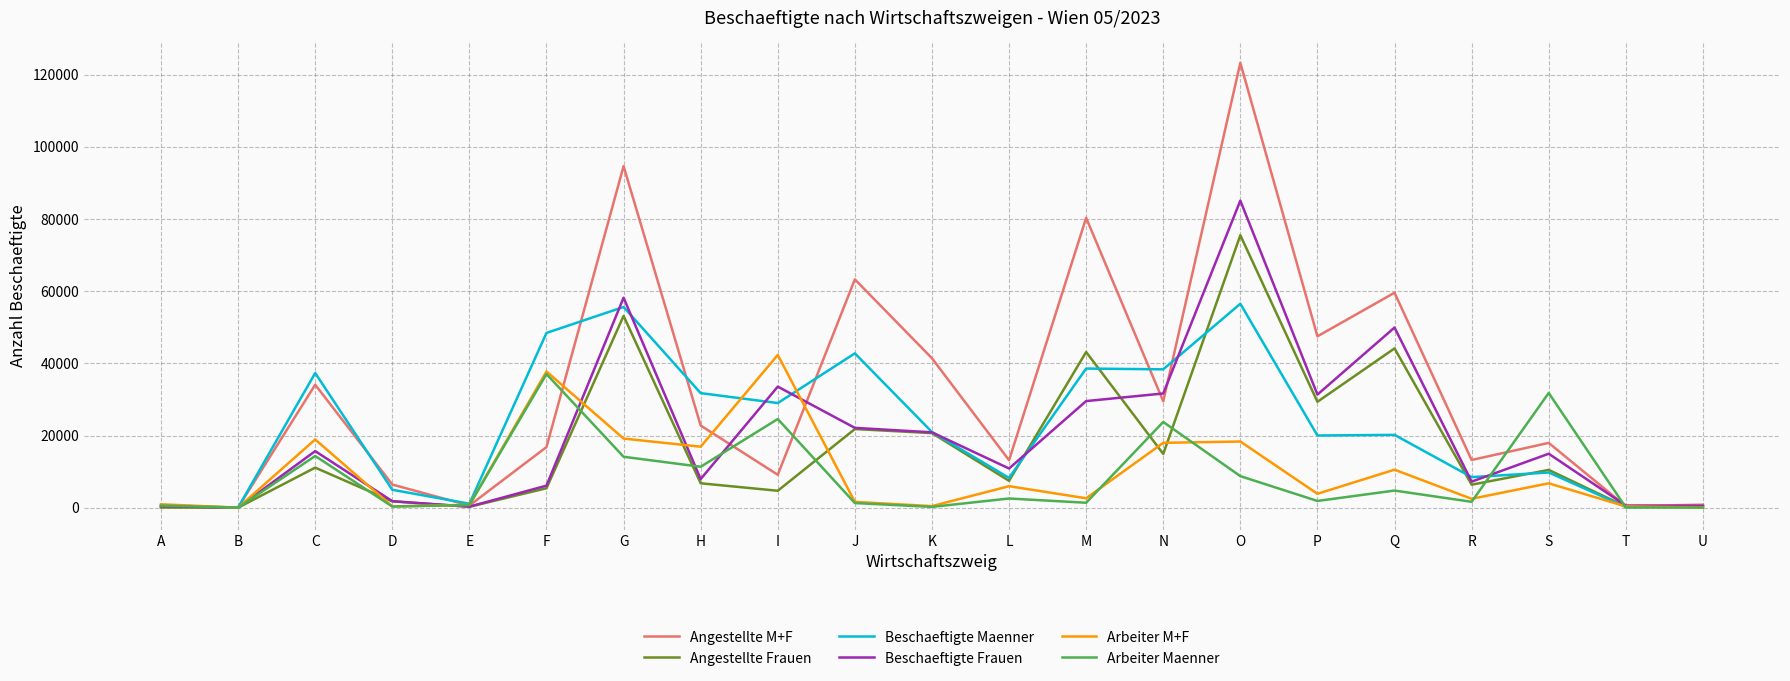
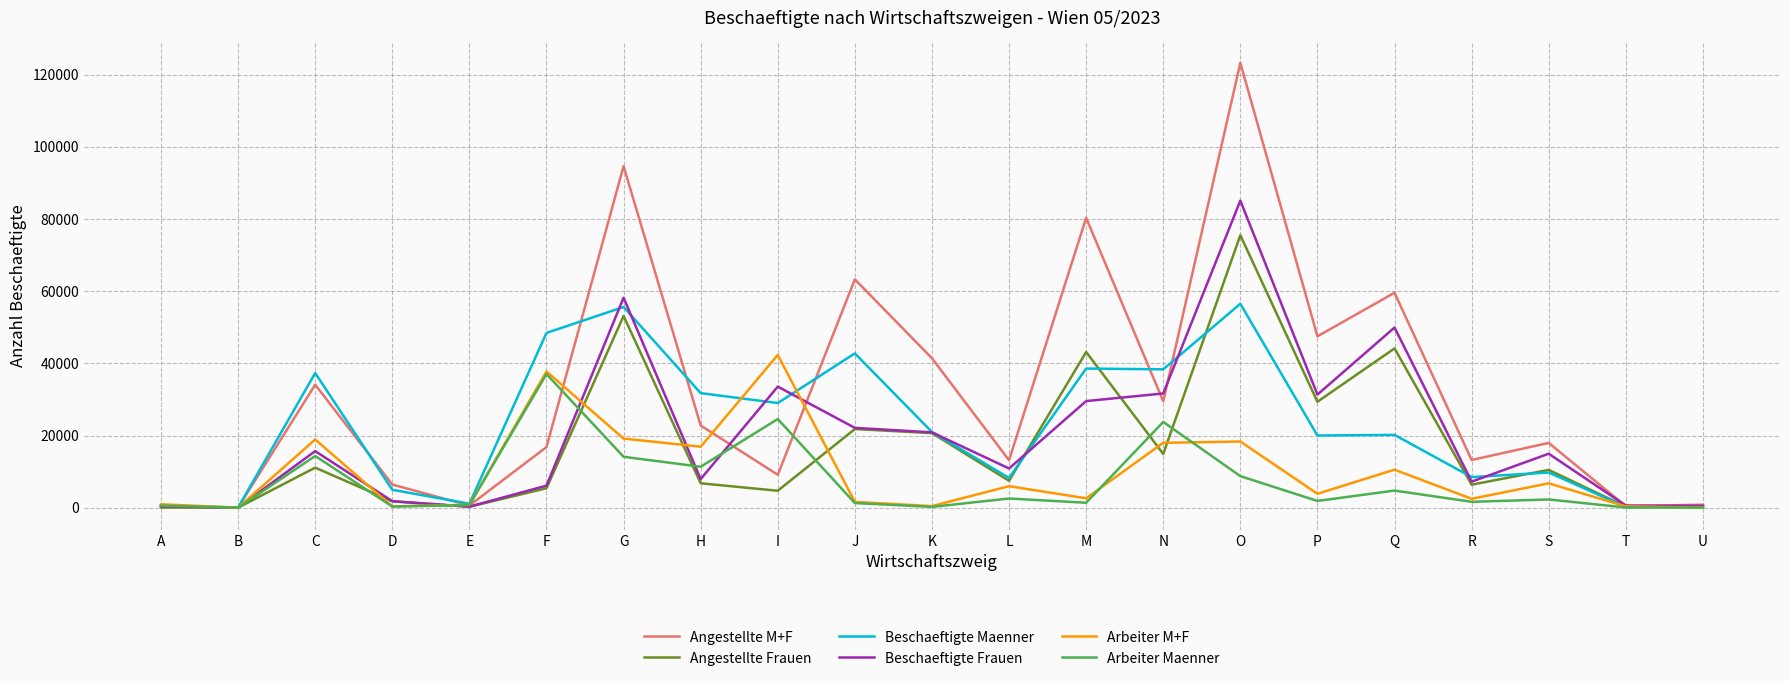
  {
    "Angestellte M+F": {
      "C": 34000,
      "D": 6000,
      "F": 17000,
      "G": 95000,
      "H": 23000,
      "I": 9000,
      "J": 63000,
      "K": 41000,
      "L": 13000,
      "M": 80000,
      "N": 29000,
      "O": 123000,
      "P": 47000,
      "Q": 60000,
      "R": 13000,
      "S": 18000
    },
    "Angestellte Frauen": {
      "C": 11000,
      "F": 5000,
      "G": 53000,
      "H": 7000,
      "I": 5000,
      "L": 7000,
      "M": 43000,
      "N": 15000,
      "O": 76000,
      "P": 29000,
      "Q": 44000,
      "R": 6000
    },
    "Beschaeftigte Maenner": {
      "C": 37000,
      "D": 5000,
      "F": 48000,
      "G": 56000,
      "H": 32000,
      "I": 29000,
      "J": 43000,
      "L": 8000,
      "M": 39000,
      "N": 38000,
      "O": 57000,
      "P": 20000,
      "Q": 20000,
      "R": 8000
    },
    "Beschaeftigte Frauen": {
      "C": 16000,
      "F": 6000,
      "G": 58000,
      "H": 8000,
      "I": 34000,
      "L": 11000,
      "M": 30000,
      "N": 32000,
      "O": 85000,
      "P": 31000,
      "Q": 50000,
      "R": 7000,
      "S": 15000
    },
    "Arbeiter M+F": {
      "C": 19000,
      "G": 19000,
      "H": 17000,
      "I": 42000,
      "L": 6000,
      "M": 3000,
      "N": 18000,
      "O": 18000,
      "P": 4000,
      "Q": 11000,
      "R": 2000,
      "S": 7000
    },
    "Arbeiter Maenner": {
      "C": 14000,
      "G": 14000,
      "H": 11000,
      "I": 25000,
      "L": 3000,
      "M": 1000,
      "N": 24000,
      "O": 9000,
      "P": 2000,
      "Q": 5000,
      "R": 2000,
-     "S": 32000
+     "S": 2000
    }
  }
